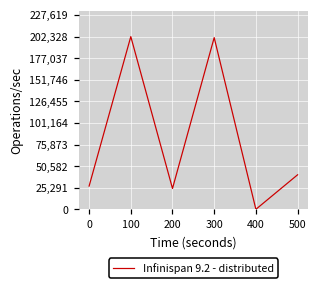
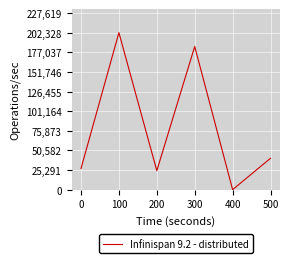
  {
    "0": "30,000",
    "100": "200,000",
    "200": "20,000",
-   "300": "200,000",
+   "300": "180,000",
    "400": "0",
    "500": "40,000"
  }
